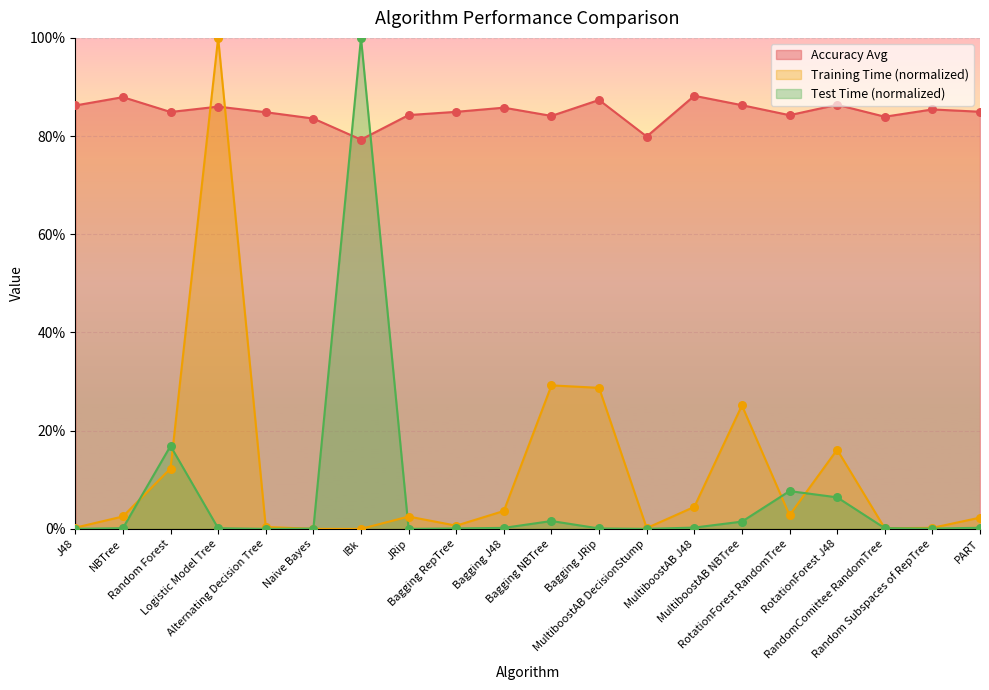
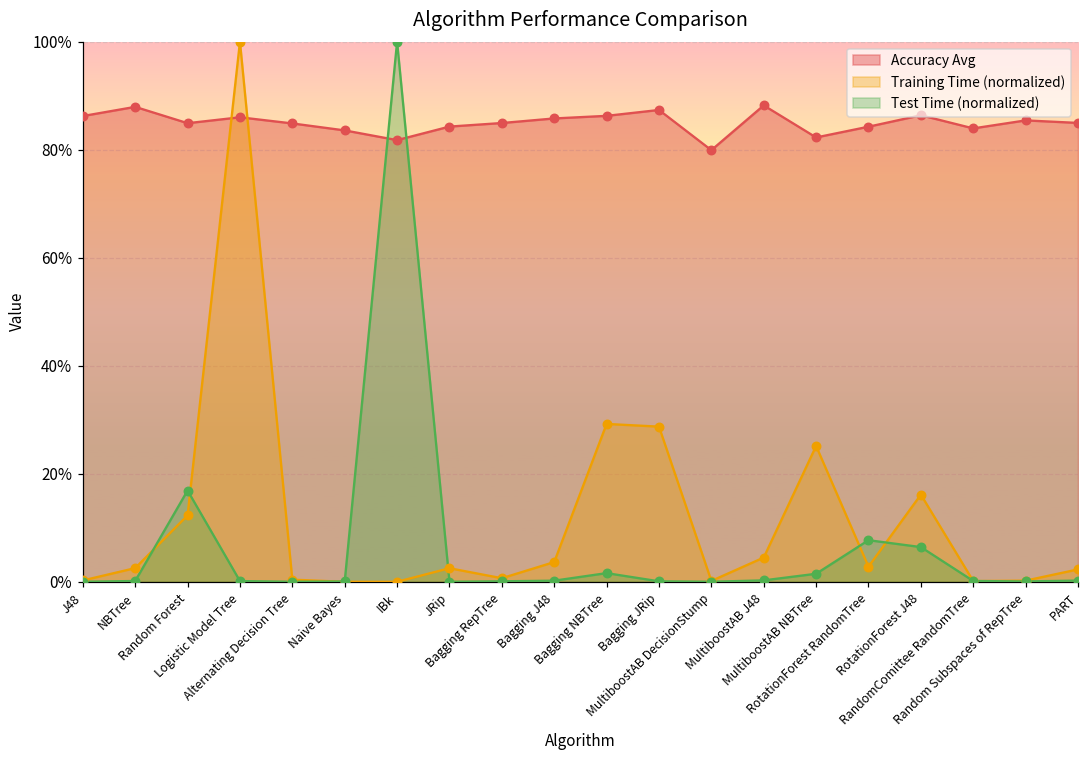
  {
    "Accuracy Avg": {
      "J48": "86%",
      "NBTree": "88%",
      "Random Forest": "85%",
      "Logistic Model Tree": "86%",
      "Alternating Decision Tree": "85%",
      "Naive Bayes": "84%",
-     "IBk": "79%",
+     "IBk": "82%",
      "JRip": "84%",
      "Bagging RepTree": "85%",
      "Bagging J48": "86%",
-     "Bagging NBTree": "84%",
+     "Bagging NBTree": "86%",
      "Bagging JRip": "87%",
      "MultiboostAB DecisionStump": "80%",
      "MultiboostAB J48": "88%",
-     "MultiboostAB NBTree": "86%",
+     "MultiboostAB NBTree": "82%",
      "RotationForest RandomTree": "84%",
      "RandomComittee RandomTree": "84%",
      "Random Subspaces of RepTree": "85%",
      "PART": "85%"
    },
    "Training Time (normalized)": {
      "NBTree": "3%",
      "Random Forest": "12%",
      "Logistic Model Tree": "100%",
      "IBk": "0%",
      "JRip": "3%",
      "Bagging RepTree": "1%",
      "Bagging J48": "4%",
      "Bagging NBTree": "29%",
      "Bagging JRip": "29%",
      "MultiboostAB J48": "4%",
      "MultiboostAB NBTree": "25%",
      "RotationForest RandomTree": "3%",
      "RotationForest J48": "16%",
      "PART": "2%"
    },
    "Test Time (normalized)": {
      "NBTree": "0%",
      "Random Forest": "17%",
      "Logistic Model Tree": "0%",
      "IBk": "100%",
      "JRip": "0%",
      "Bagging RepTree": "0%",
      "Bagging J48": "0%",
      "Bagging NBTree": "2%",
      "Bagging JRip": "0%",
      "MultiboostAB J48": "0%",
      "MultiboostAB NBTree": "1%",
      "RotationForest RandomTree": "8%",
      "RotationForest J48": "6%",
      "PART": "0%"
    }
  }
